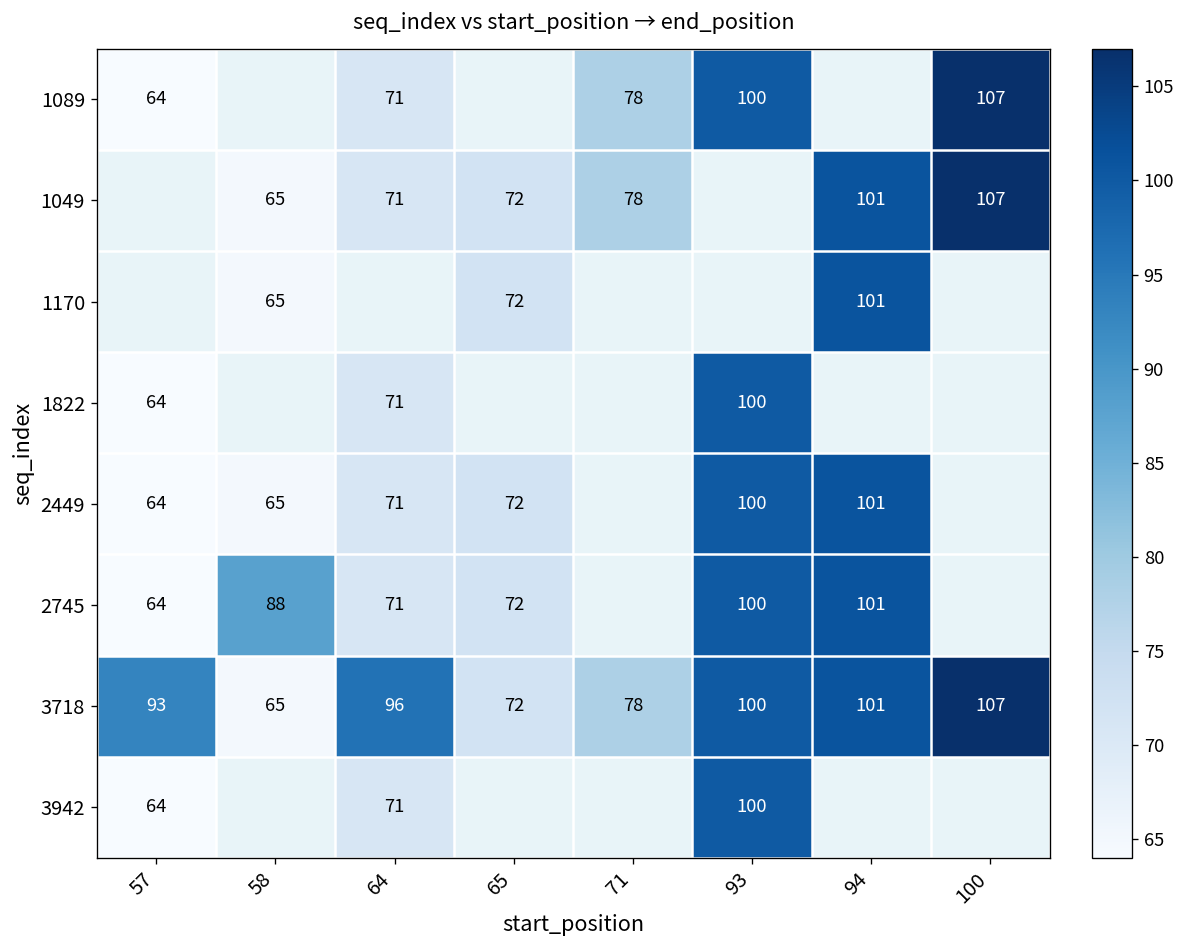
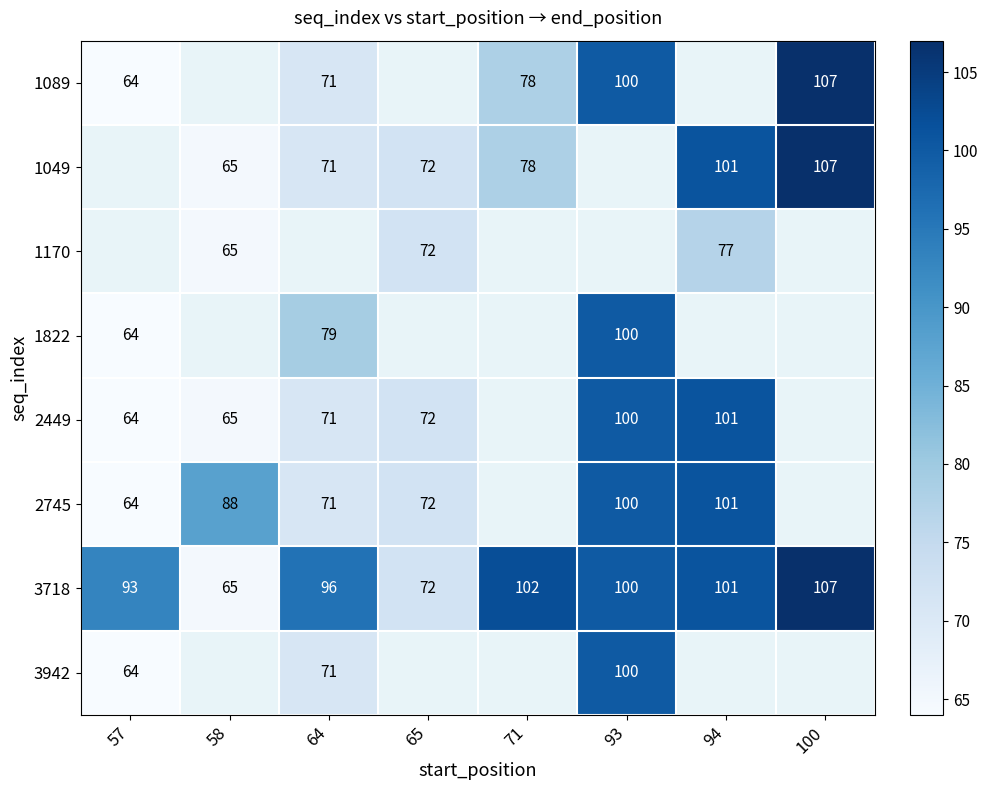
  {
    "1089": {
      "57": 64,
      "64": 71,
      "71": 78,
      "93": 100,
      "100": 107
    },
    "1049": {
      "58": 65,
      "64": 71,
      "65": 72,
      "71": 78,
      "94": 101,
      "100": 107
    },
    "1170": {
      "58": 65,
      "65": 72,
-     "94": 101
+     "94": 77
    },
    "1822": {
      "57": 64,
-     "64": 71,
+     "64": 79,
      "93": 100
    },
    "2449": {
      "57": 64,
      "58": 65,
      "64": 71,
      "65": 72,
      "93": 100,
      "94": 101
    },
    "2745": {
      "57": 64,
      "58": 88,
      "64": 71,
      "65": 72,
      "93": 100,
      "94": 101
    },
    "3718": {
      "57": 93,
      "58": 65,
      "64": 96,
      "65": 72,
-     "71": 78,
+     "71": 102,
      "93": 100,
      "94": 101,
      "100": 107
    },
    "3942": {
      "57": 64,
      "64": 71,
      "93": 100
    }
  }
